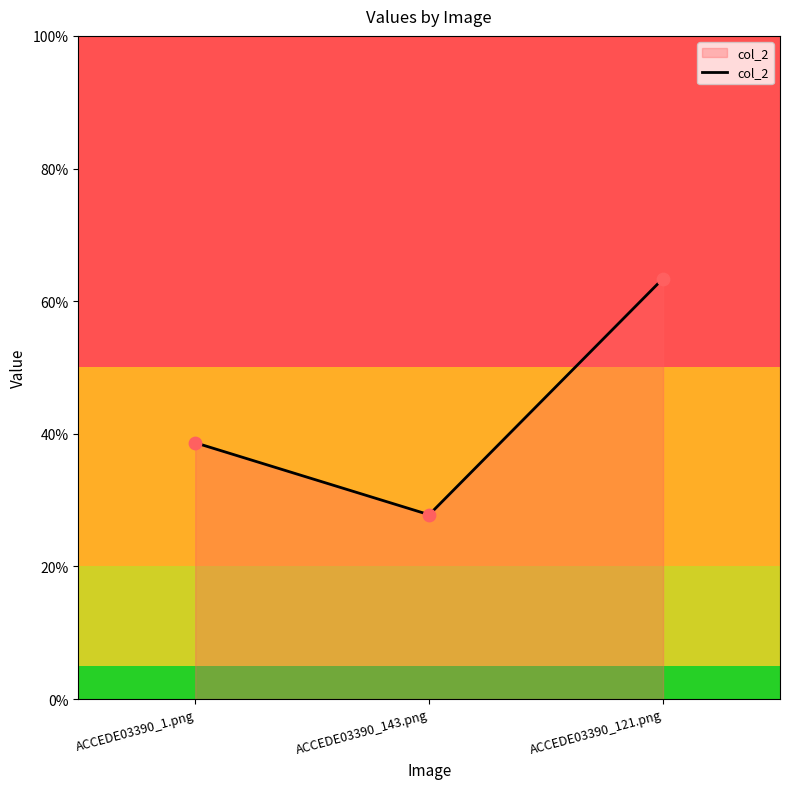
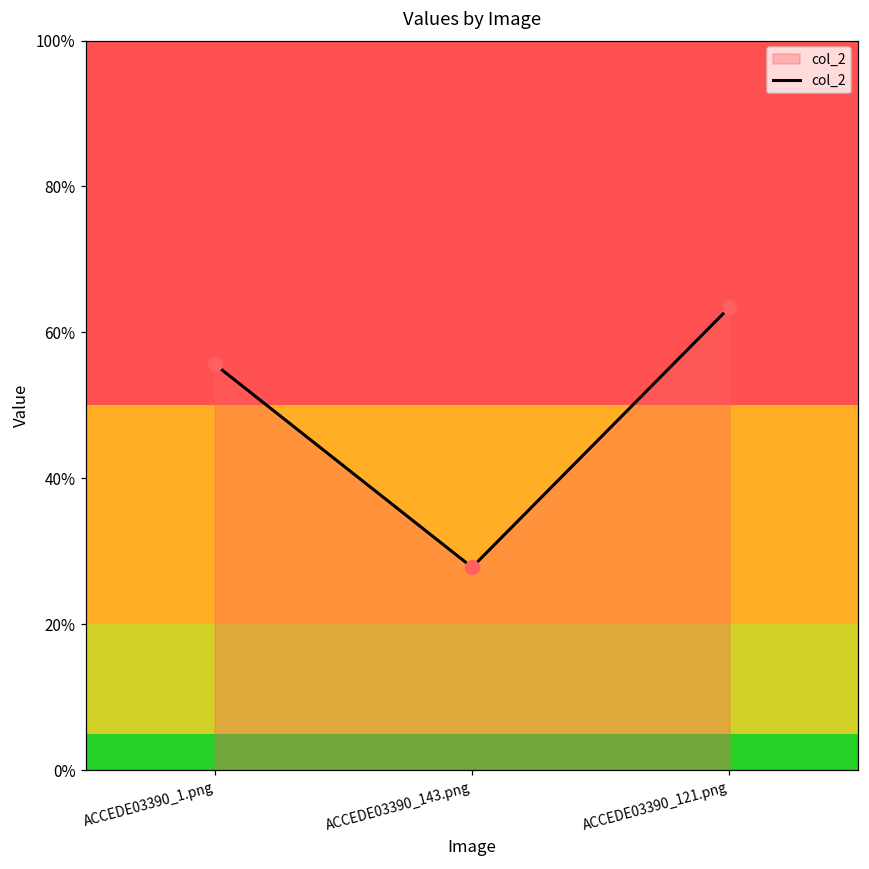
  {
-   "ACCEDE03390_1.png": "39%",
+   "ACCEDE03390_1.png": "56%",
    "ACCEDE03390_143.png": "28%",
    "ACCEDE03390_121.png": "63%"
  }
